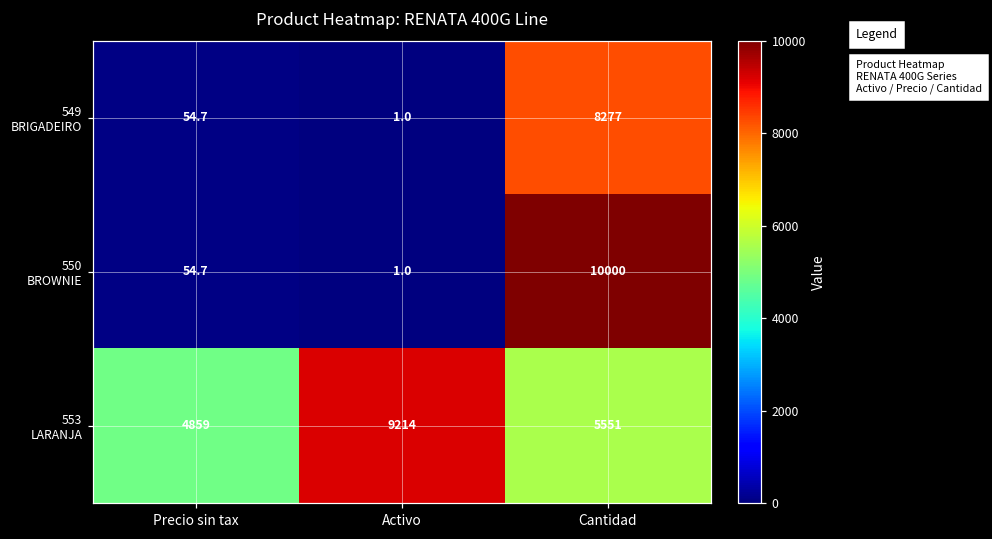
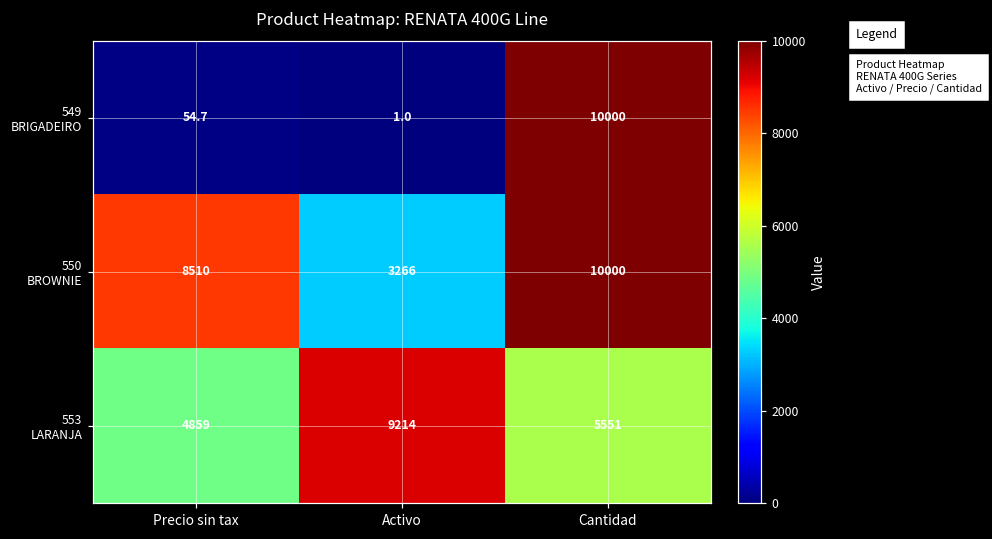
  {
    "549 BRIGADEIRO": {
      "Precio sin tax": 54.7,
      "Activo": 1.0,
-     "Cantidad": 8277
+     "Cantidad": 10000
    },
    "550 BROWNIE": {
-     "Precio sin tax": 54.7,
-     "Activo": 1.0,
+     "Precio sin tax": 8510,
+     "Activo": 3266,
      "Cantidad": 10000
    },
    "553 LARANJA": {
      "Precio sin tax": 4859,
      "Activo": 9214,
      "Cantidad": 5551
    }
  }
